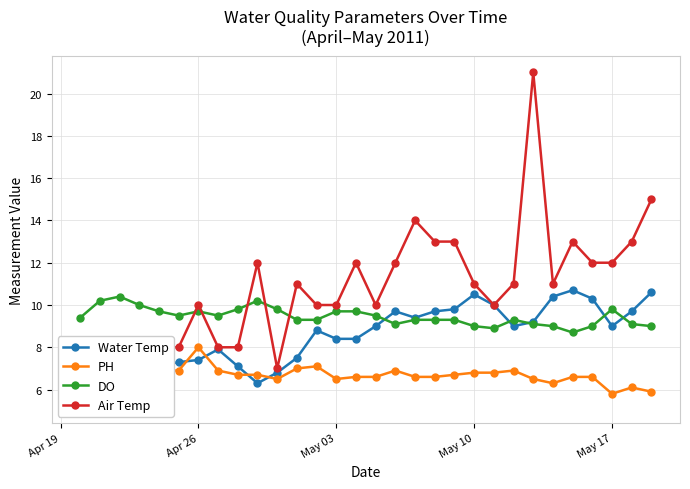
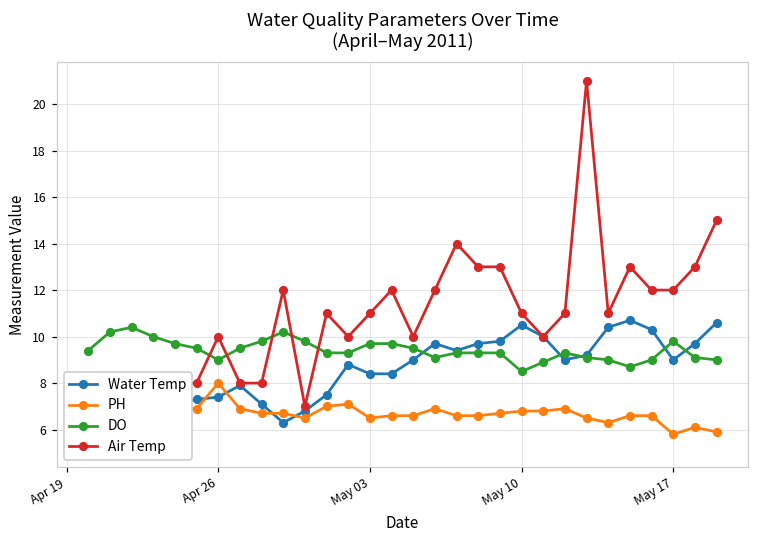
  {
    "Water Temp": {
      "Apr 26": 7.4,
      "May 03": 8.4,
      "May 10": 10.5,
      "May 17": 9.0
    },
    "PH": {
      "Apr 26": 8.0,
      "May 03": 6.5,
      "May 10": 6.8,
      "May 17": 5.8
    },
    "DO": {
-     "Apr 26": 9.7,
+     "Apr 26": 9.0,
      "May 03": 9.7,
-     "May 10": 9.0,
+     "May 10": 8.5,
      "May 17": 9.8
    },
    "Air Temp": {
      "Apr 26": 10,
-     "May 03": 10,
+     "May 03": 11,
      "May 10": 11,
      "May 17": 12
    }
  }
